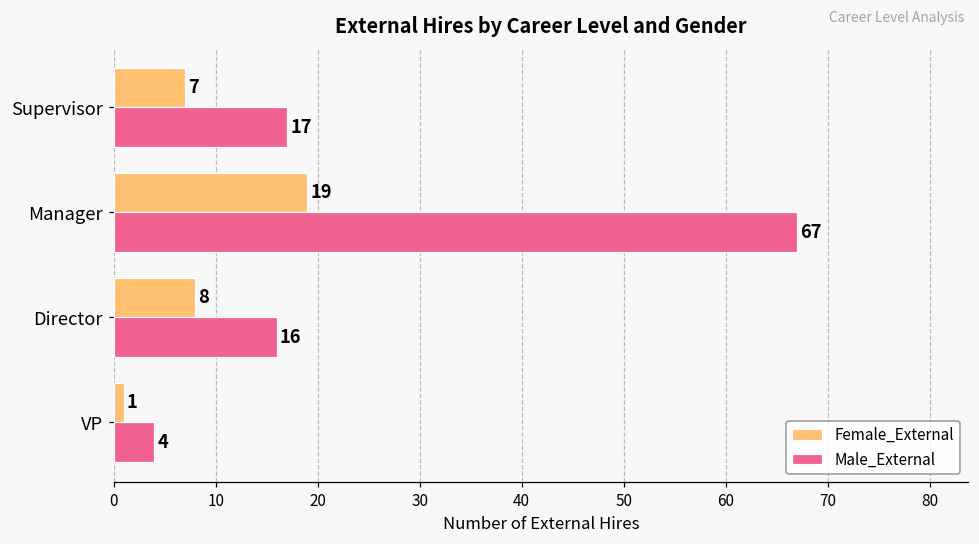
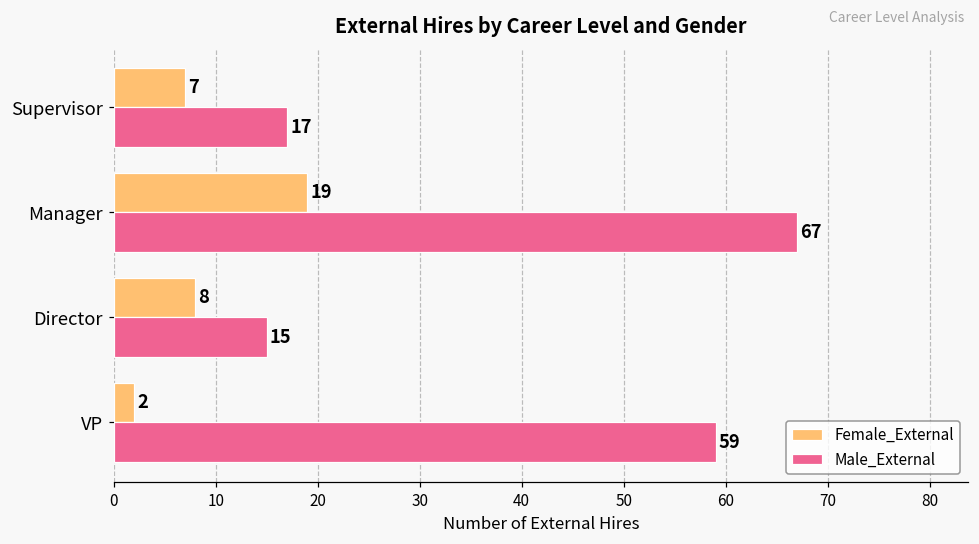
  {
    "Female_External": {
      "Supervisor": 7,
      "Manager": 19,
      "Director": 8,
-     "VP": 1
+     "VP": 2
    },
    "Male_External": {
      "Supervisor": 17,
      "Manager": 67,
-     "Director": 16,
-     "VP": 4
+     "Director": 15,
+     "VP": 59
    }
  }
